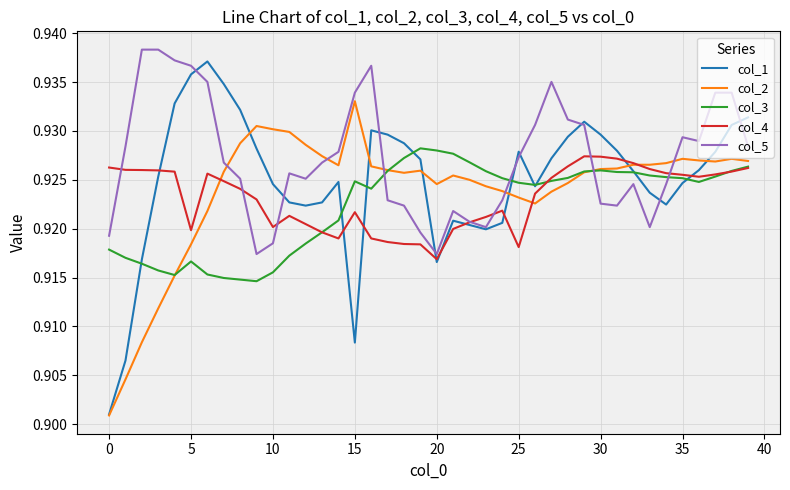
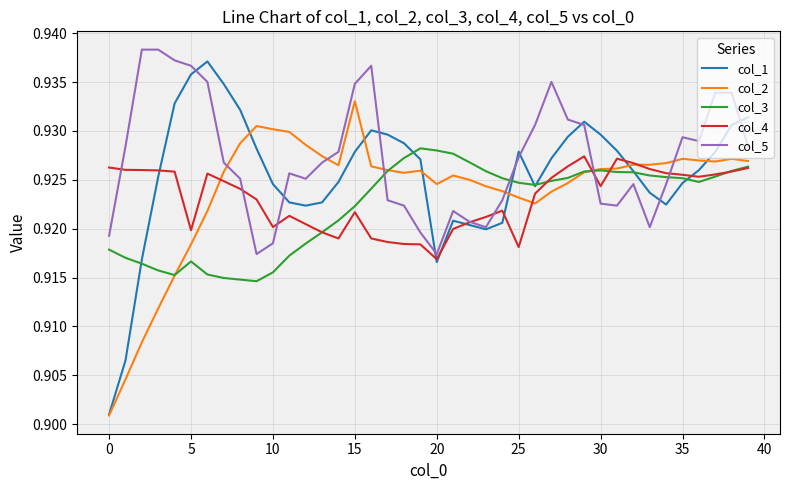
  {
    "col_1": {
      "5": 0.936,
      "10": 0.925,
-     "15": 0.908,
+     "15": 0.928,
      "20": 0.917,
      "25": 0.928,
      "30": 0.930,
      "35": 0.925
    },
    "col_2": {
      "5": 0.918,
      "10": 0.930,
      "15": 0.933,
      "20": 0.925,
      "25": 0.923,
      "35": 0.927
    },
    "col_3": {
      "0": 0.918,
      "5": 0.917,
      "10": 0.916,
-     "15": 0.925,
+     "15": 0.922,
      "20": 0.928,
      "25": 0.925,
      "35": 0.925
    },
    "col_4": {
      "0": 0.926,
      "5": 0.920,
      "10": 0.920,
      "15": 0.922,
      "20": 0.917,
      "25": 0.918,
-     "30": 0.927,
+     "30": 0.924,
      "35": 0.926
    },
    "col_5": {
      "0": 0.919,
      "5": 0.937,
      "10": 0.919,
-     "15": 0.934,
+     "15": 0.935,
      "20": 0.917,
      "25": 0.927,
      "30": 0.923,
      "35": 0.929
    }
  }
